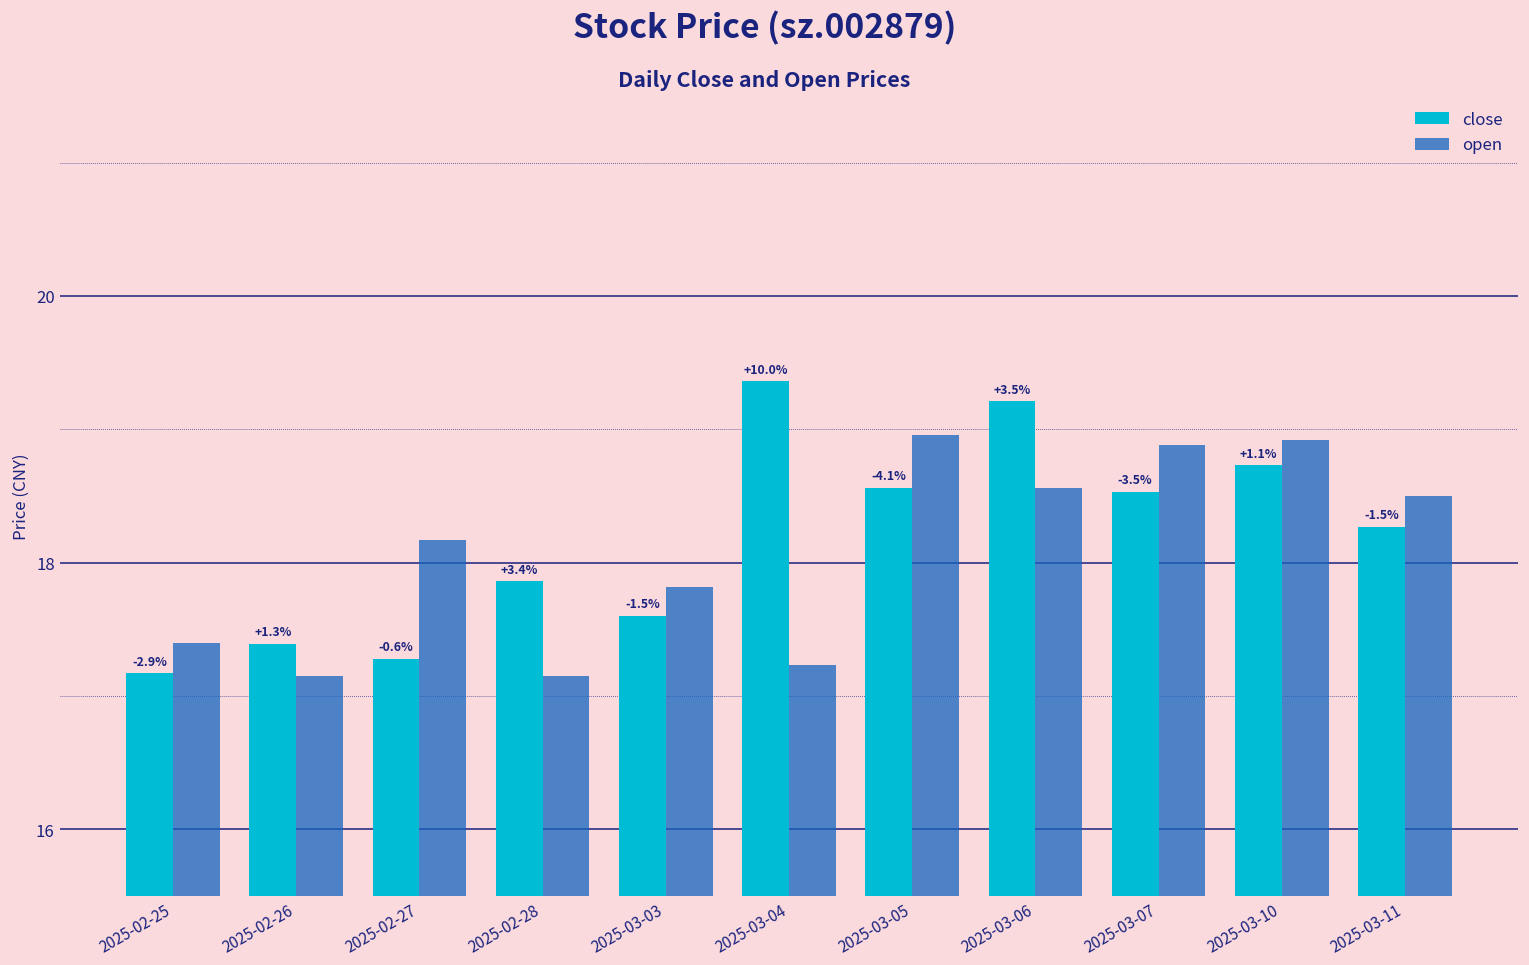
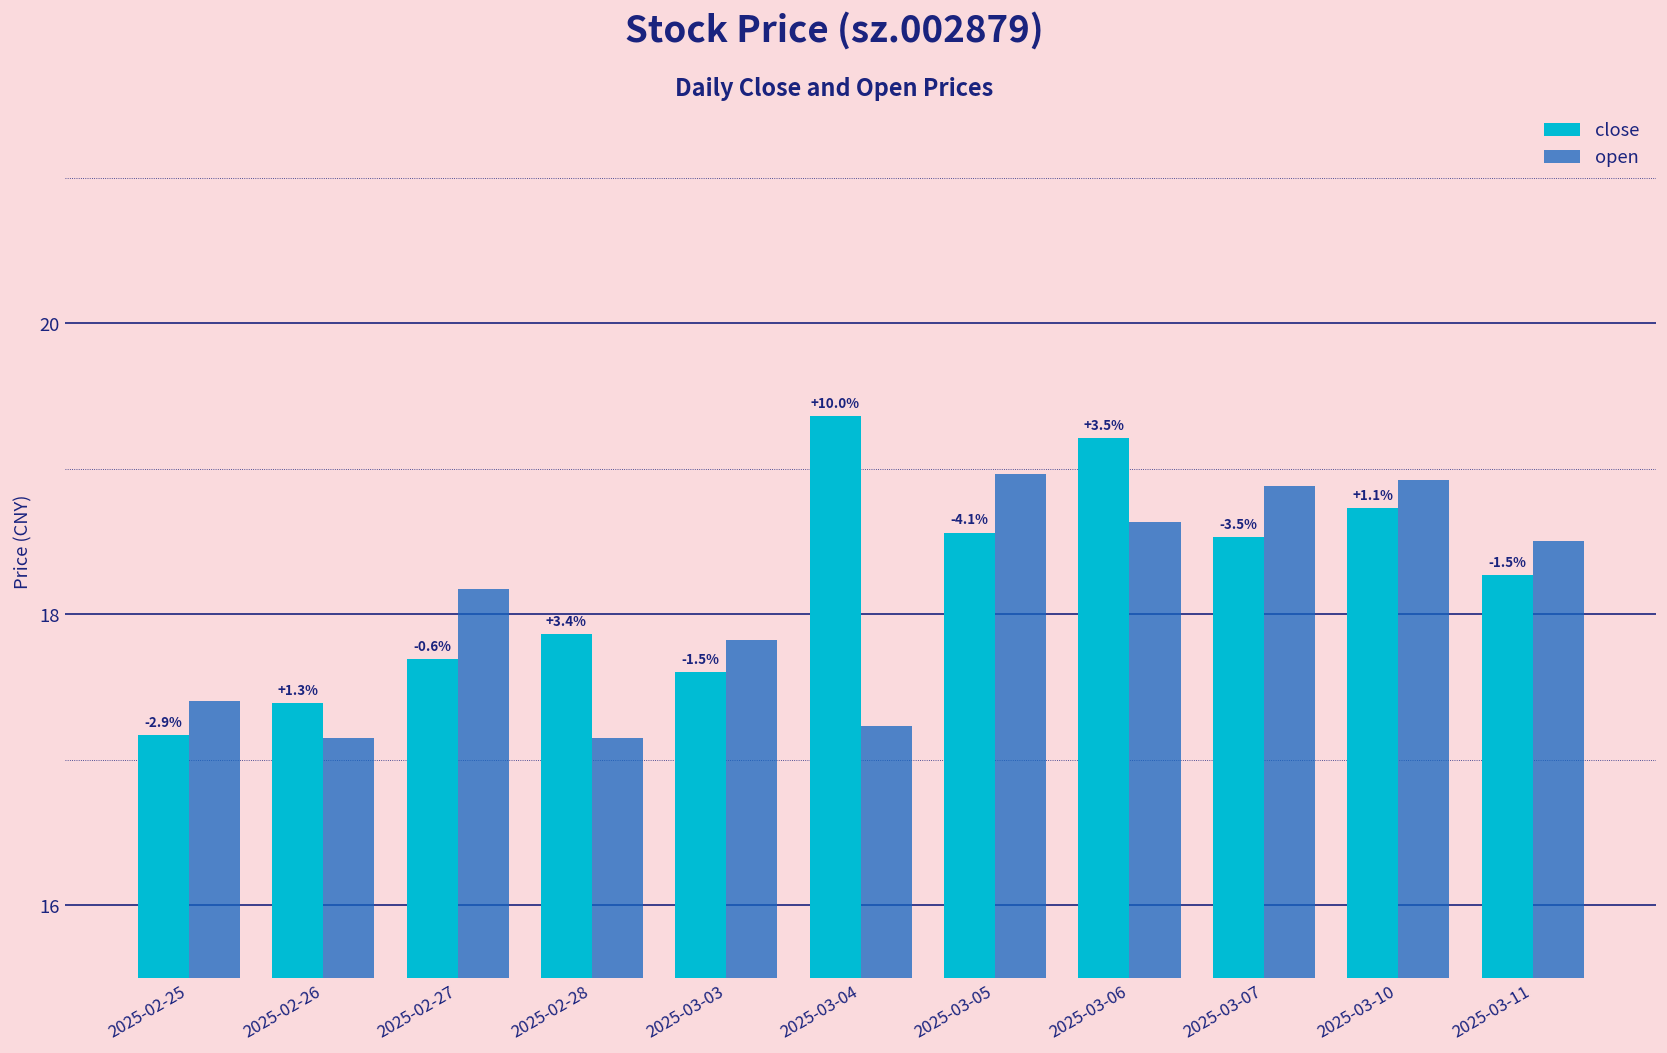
  {
    "close": {
-     "2025-02-27": 17.28
+     "2025-02-27": 17.69
    },
    "open": {
      "2025-02-25": 17.40,
      "2025-02-26": 17.15,
      "2025-02-27": 18.17,
      "2025-02-28": 17.15,
      "2025-03-03": 17.82,
      "2025-03-04": 17.23,
      "2025-03-05": 18.96,
-     "2025-03-06": 18.56,
+     "2025-03-06": 18.63,
      "2025-03-07": 18.88,
      "2025-03-10": 18.92,
      "2025-03-11": 18.50
    }
  }
